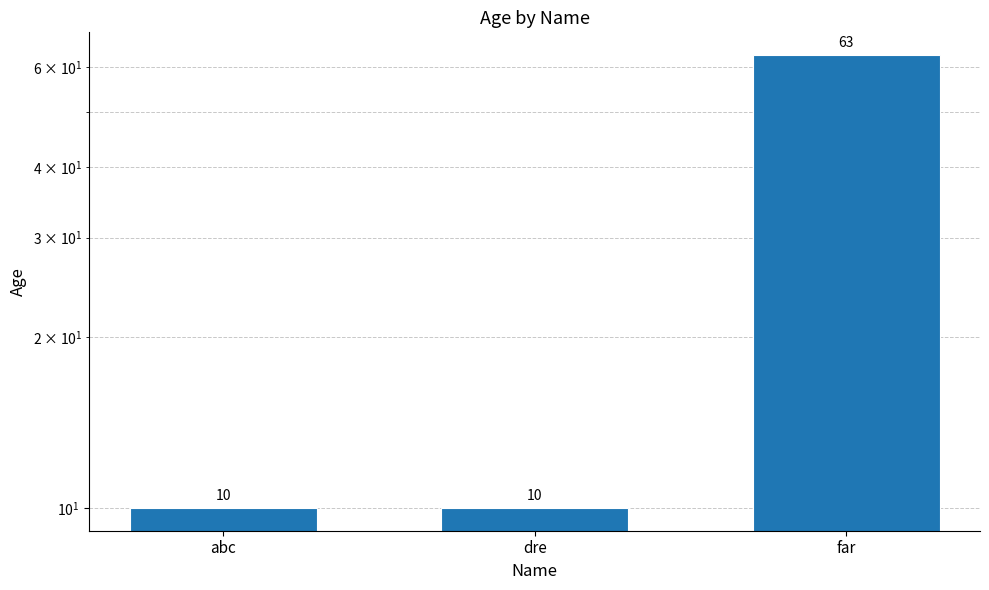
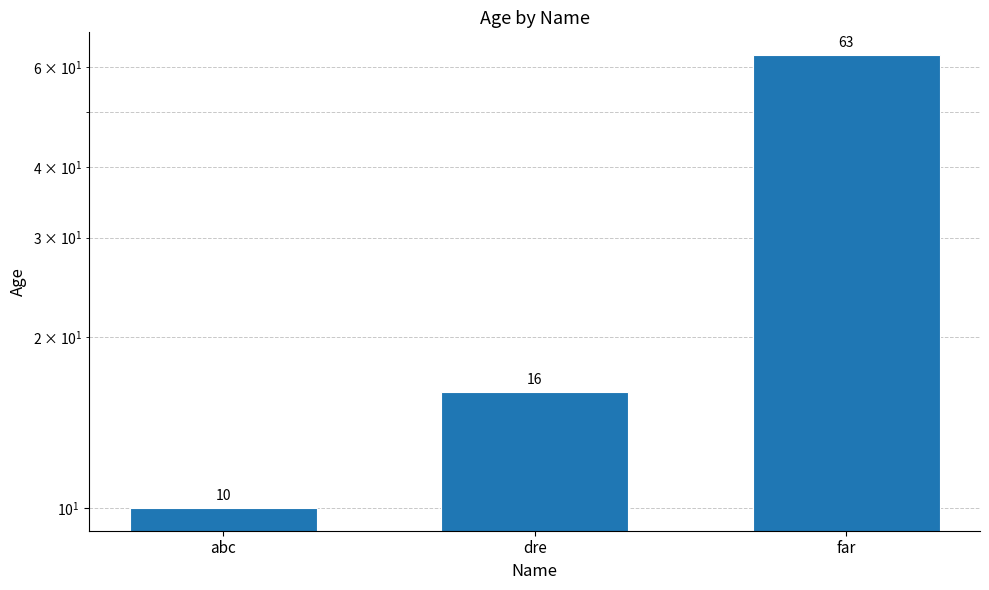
  {
    "abc": 10,
-   "dre": 10,
+   "dre": 16,
    "far": 63
  }
